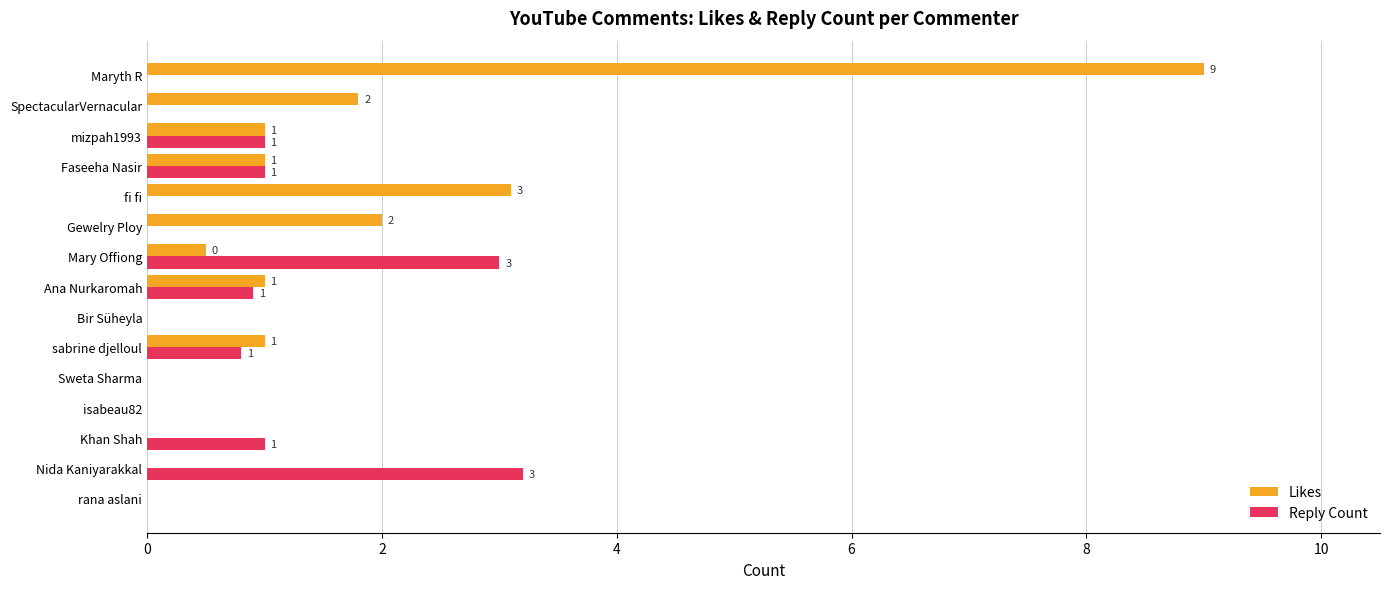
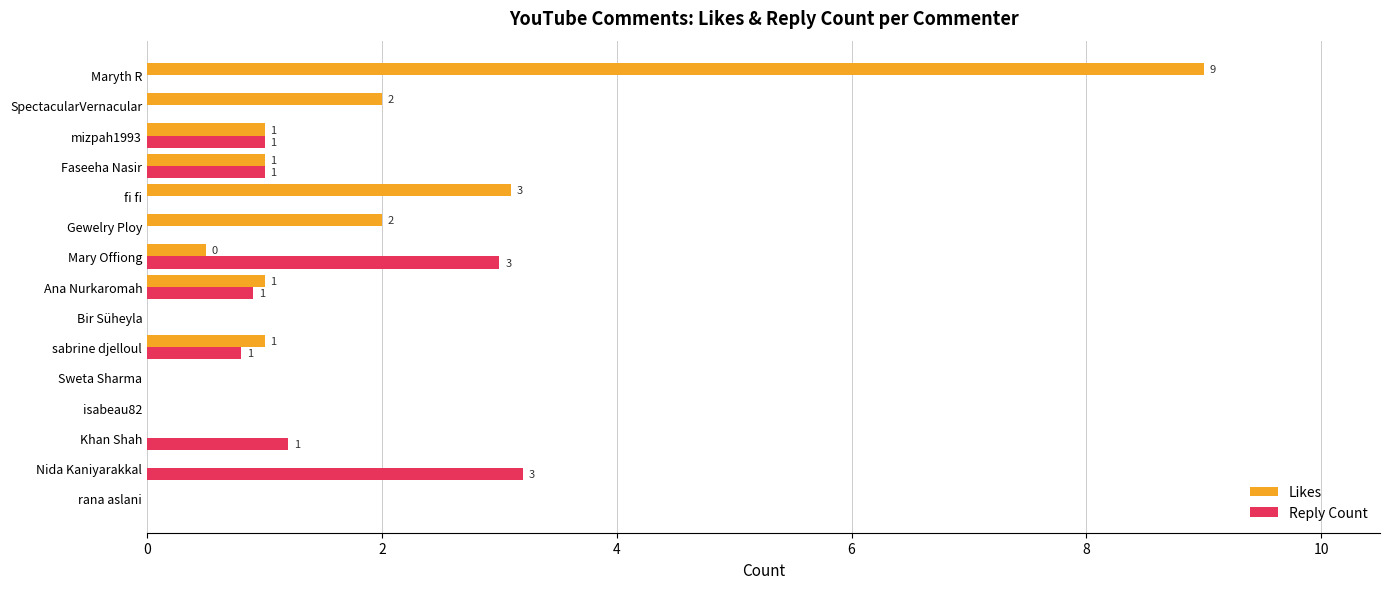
  {
    "Likes": {
-     "SpectacularVernacular": 1.8,
+     "SpectacularVernacular": 2.0,
      "Bir Süheyla": 0.0,
      "Sweta Sharma": 0.0,
      "isabeau82": 0.0,
      "Khan Shah": 0.0,
      "Nida Kaniyarakkal": 0.0,
      "rana aslani": 0.0
    },
    "Reply Count": {
      "Maryth R": 0.0,
      "SpectacularVernacular": 0.0,
      "fi fi": 0.0,
      "Gewelry Ploy": 0.0,
      "Bir Süheyla": 0.0,
      "Sweta Sharma": 0.0,
      "isabeau82": 0.0,
-     "Khan Shah": 1.0,
+     "Khan Shah": 1.2,
      "rana aslani": 0.0
    }
  }
